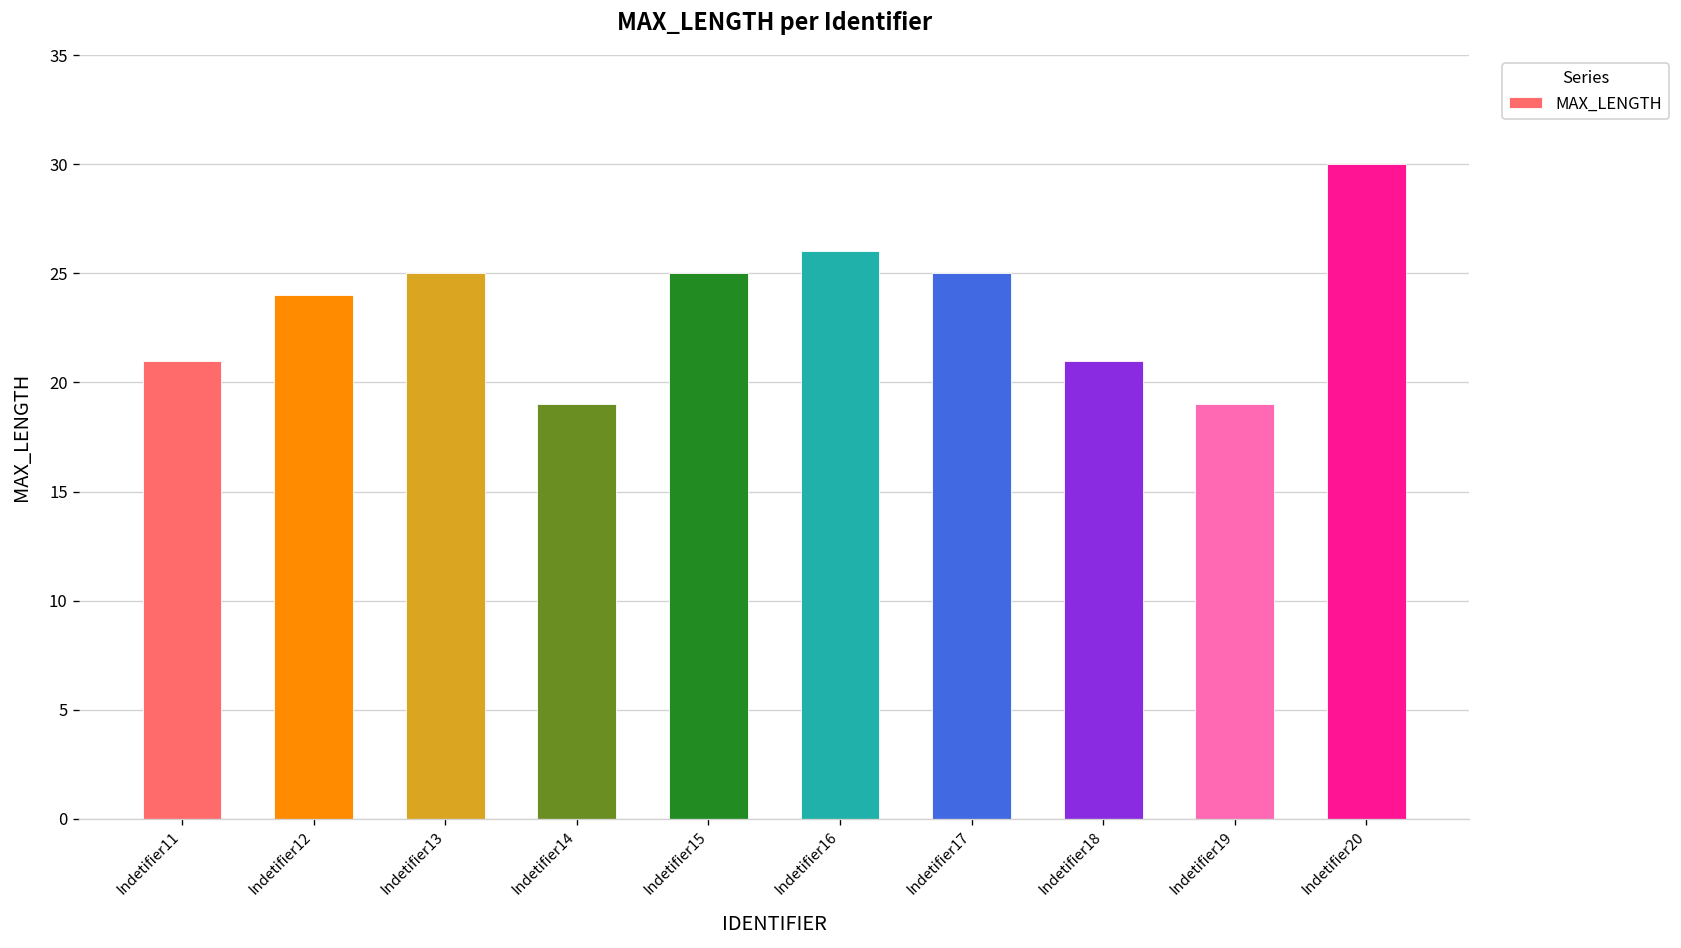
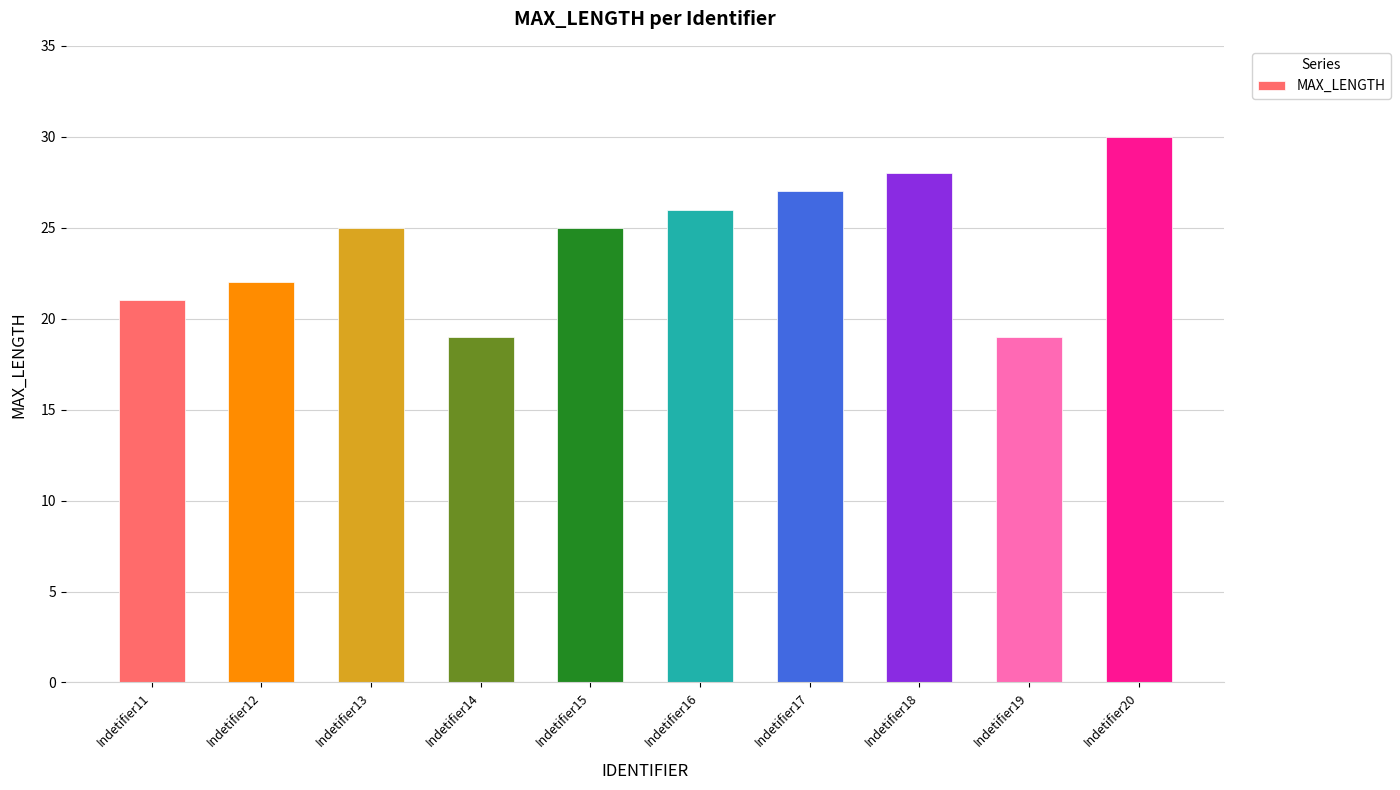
  {
    "Indetifier11": 21,
-   "Indetifier12": 24,
+   "Indetifier12": 22,
    "Indetifier13": 25,
    "Indetifier14": 19,
    "Indetifier15": 25,
    "Indetifier16": 26,
-   "Indetifier17": 25,
-   "Indetifier18": 21,
+   "Indetifier17": 27,
+   "Indetifier18": 28,
    "Indetifier19": 19,
    "Indetifier20": 30
  }
